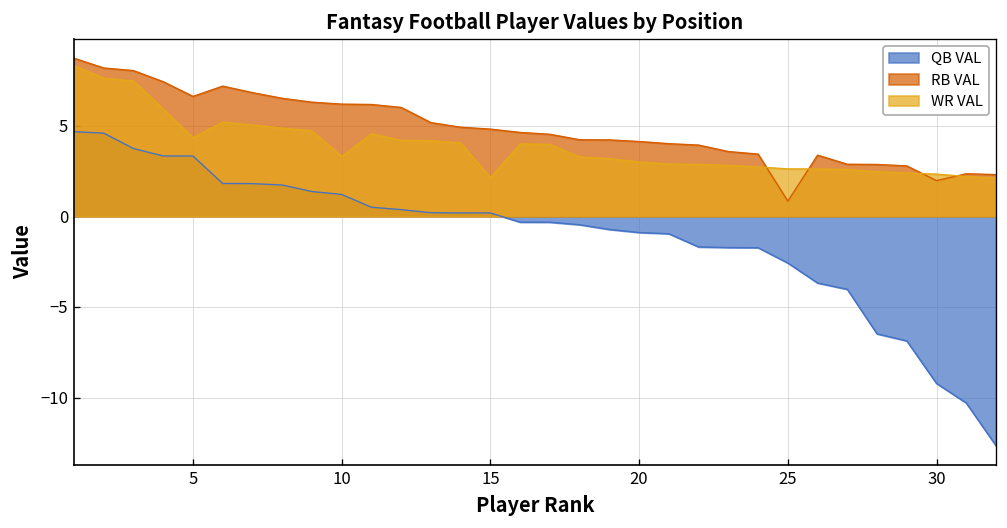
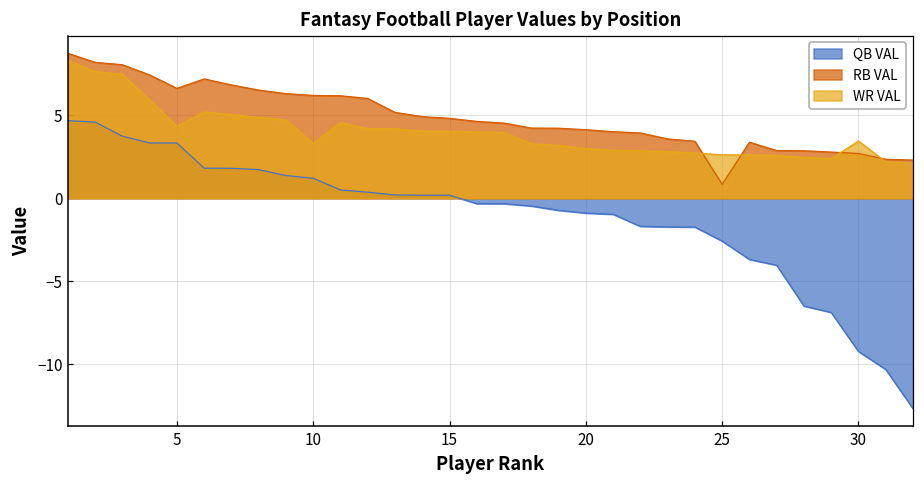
  {
    "RB VAL": {
      "5": 6.6,
      "10": 6.2,
      "15": 4.8,
      "20": 4.1,
      "25": 0.8,
-     "30": 2.0
+     "30": 2.7
    },
    "WR VAL": {
      "5": 4.3,
      "10": 3.3,
-     "15": 2.1,
+     "15": 4.0,
      "20": 3.0,
      "25": 2.6,
-     "30": 2.3
+     "30": 3.4
    }
  }
